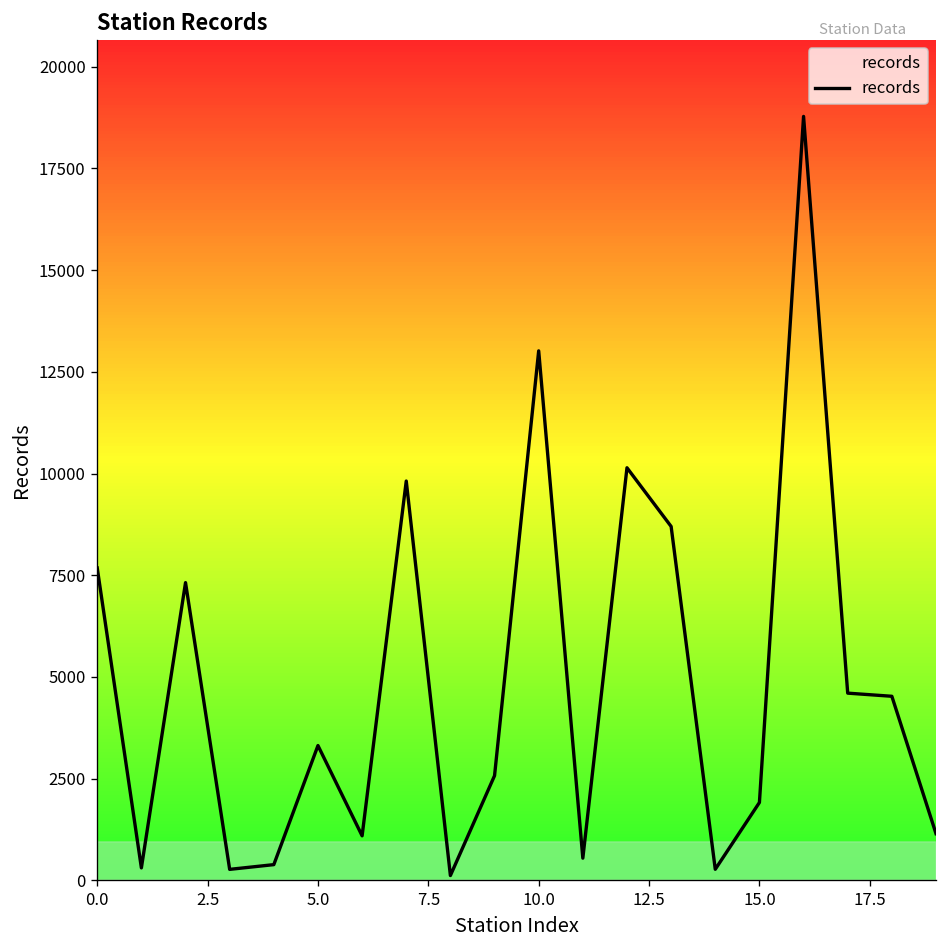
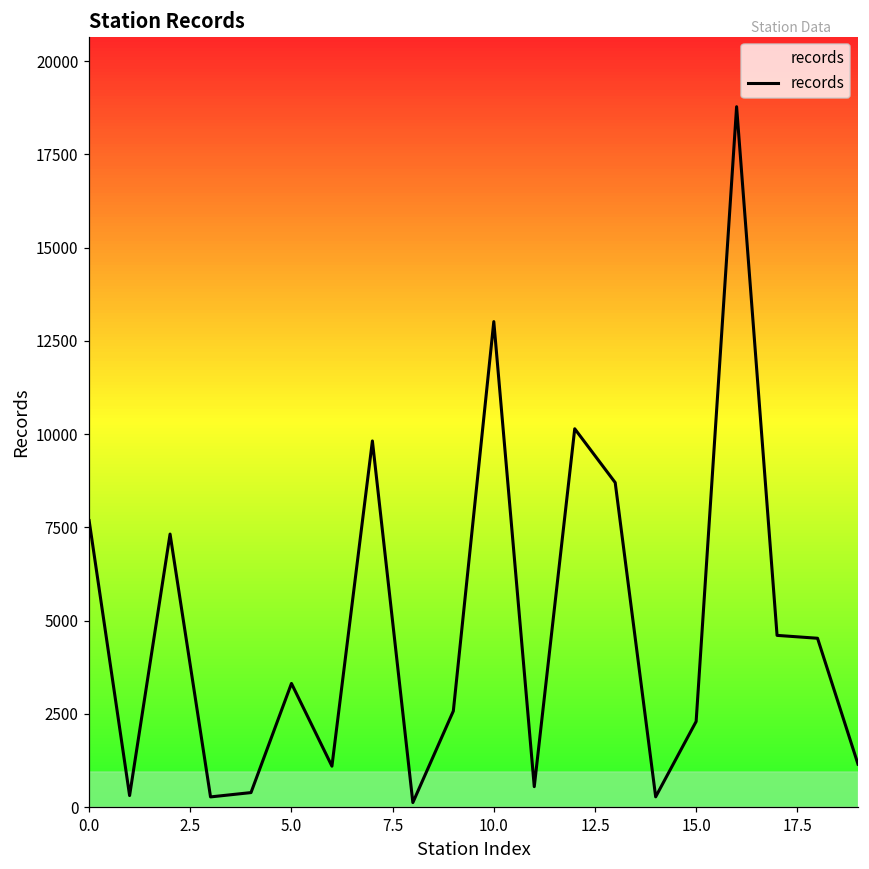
  {
    "0.0": 7700,
    "5.0": 3300,
    "10.0": 13000,
-   "15.0": 1900
+   "15.0": 2300
  }
